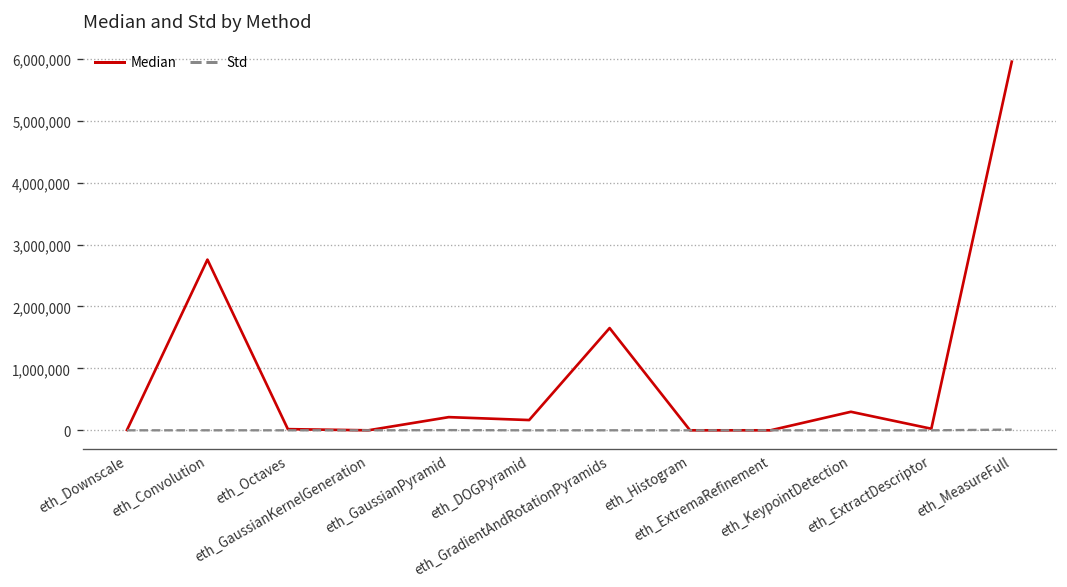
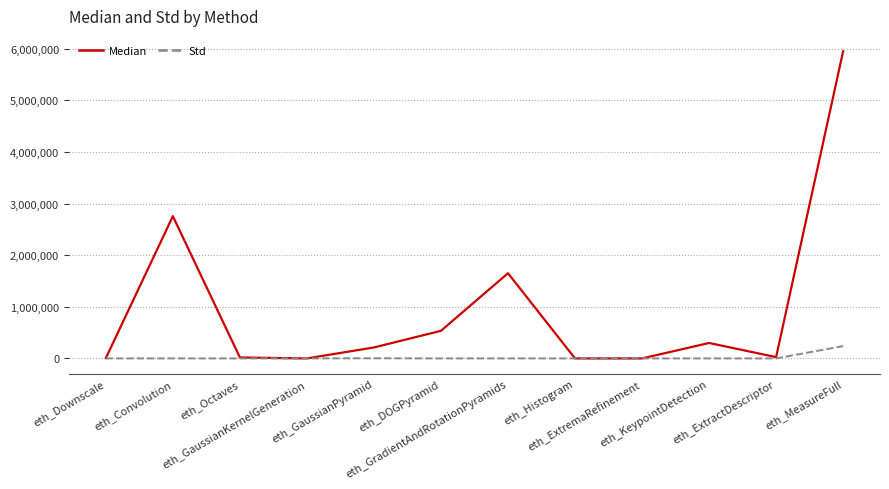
  {
    "Median": {
      "eth_Convolution": "2,800,000",
      "eth_GaussianPyramid": "200,000",
-     "eth_DOGPyramid": "200,000",
+     "eth_DOGPyramid": "500,000",
      "eth_GradientAndRotationPyramids": "1,700,000",
      "eth_KeypointDetection": "300,000",
      "eth_MeasureFull": "6,000,000"
    },
    "Std": {
      "eth_Convolution": "0",
      "eth_GaussianPyramid": "0",
      "eth_DOGPyramid": "0",
      "eth_GradientAndRotationPyramids": "0",
      "eth_KeypointDetection": "0",
-     "eth_MeasureFull": "0"
+     "eth_MeasureFull": "200,000"
    }
  }
